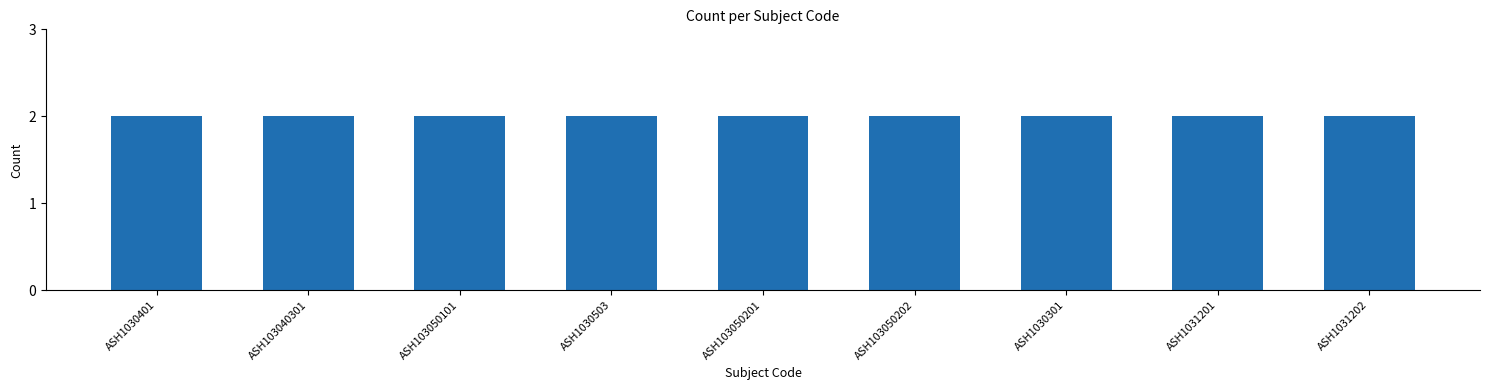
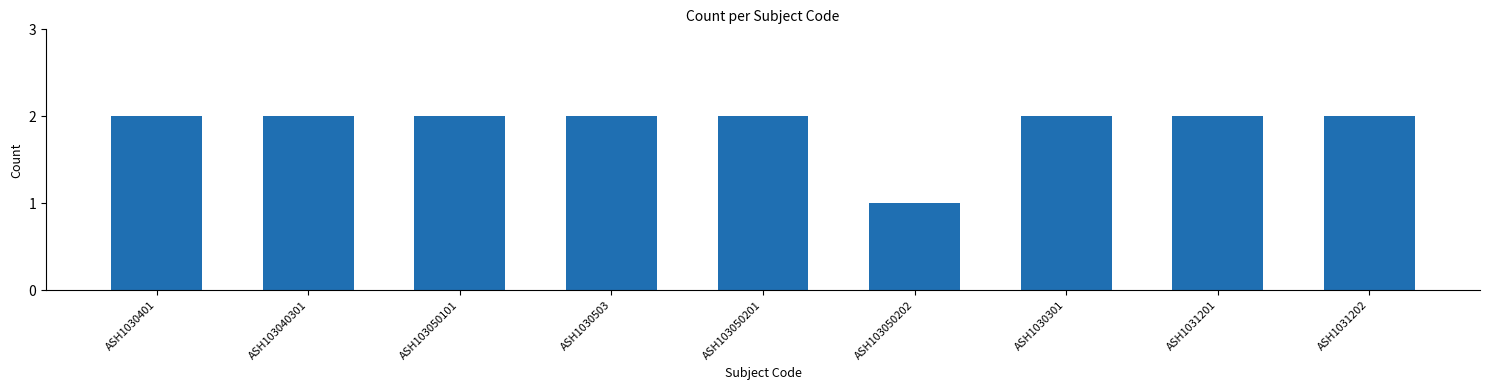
  {
    "ASH1030401": 2,
    "ASH103040301": 2,
    "ASH103050101": 2,
    "ASH1030503": 2,
    "ASH103050201": 2,
-   "ASH103050202": 2,
+   "ASH103050202": 1,
    "ASH1030301": 2,
    "ASH1031201": 2,
    "ASH1031202": 2
  }
